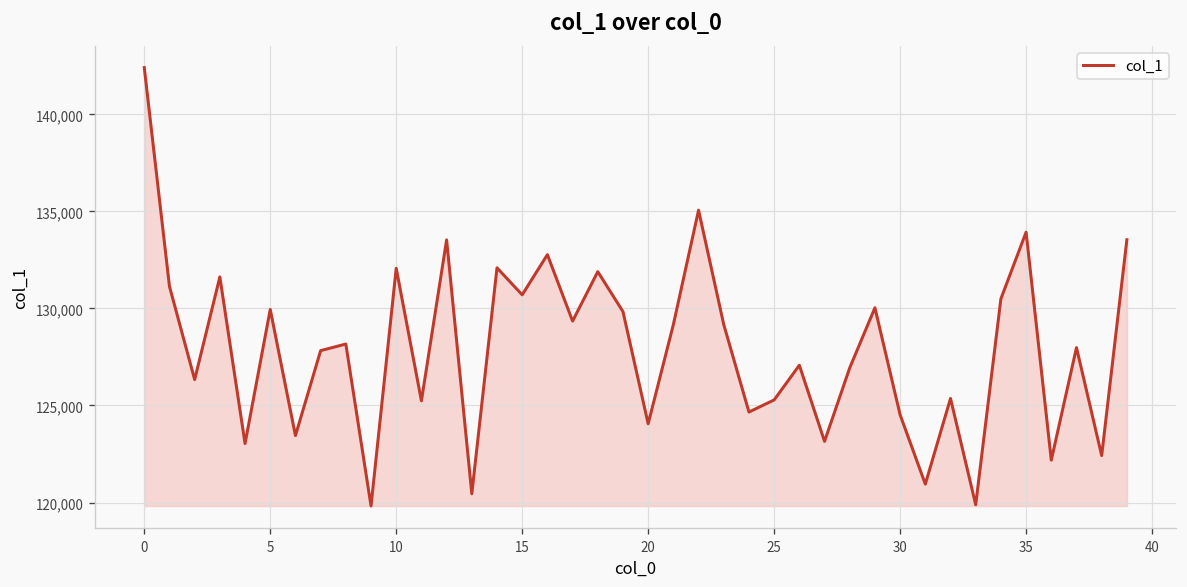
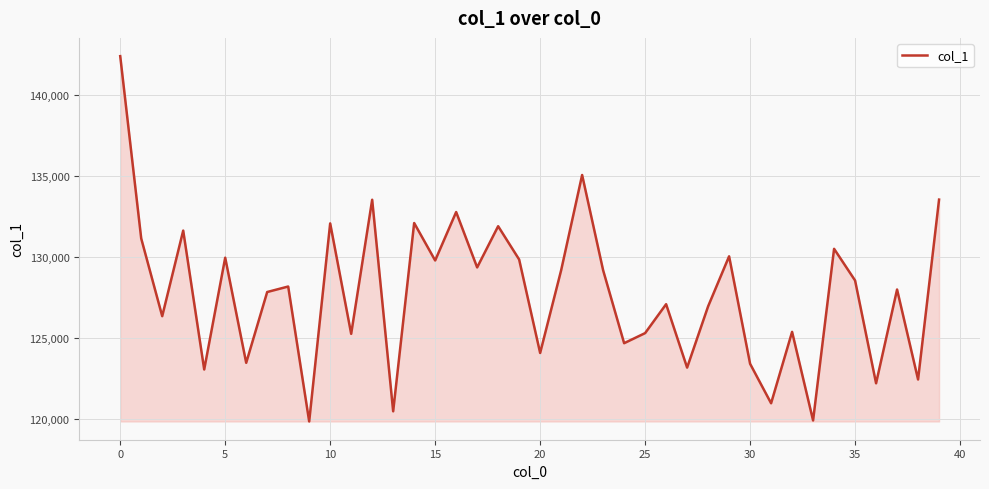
  {
    "0": "142,400",
    "5": "129,900",
    "10": "132,100",
-   "15": "130,700",
+   "15": "129,800",
    "20": "124,100",
    "25": "125,300",
-   "30": "124,500",
-   "35": "133,900"
+   "30": "123,400",
+   "35": "128,500"
  }
